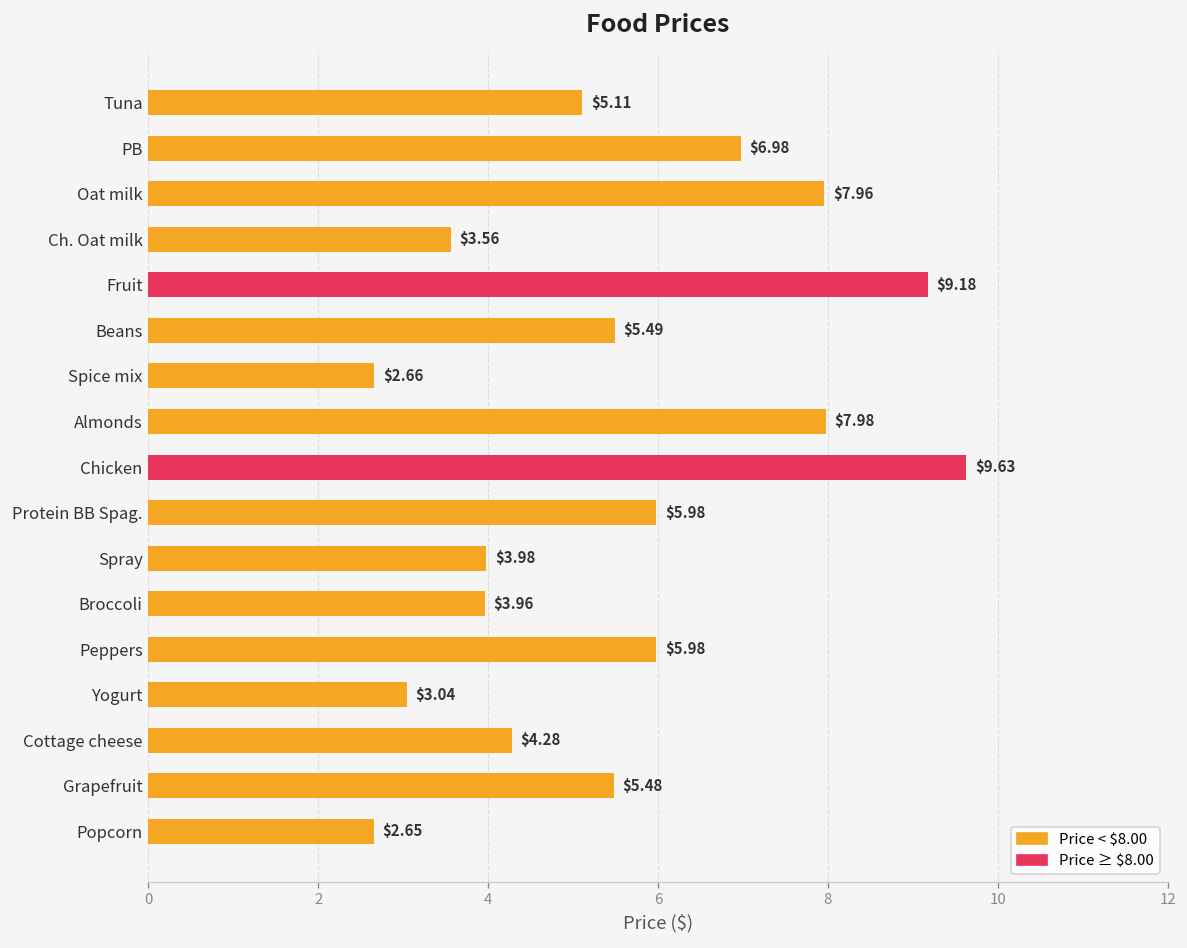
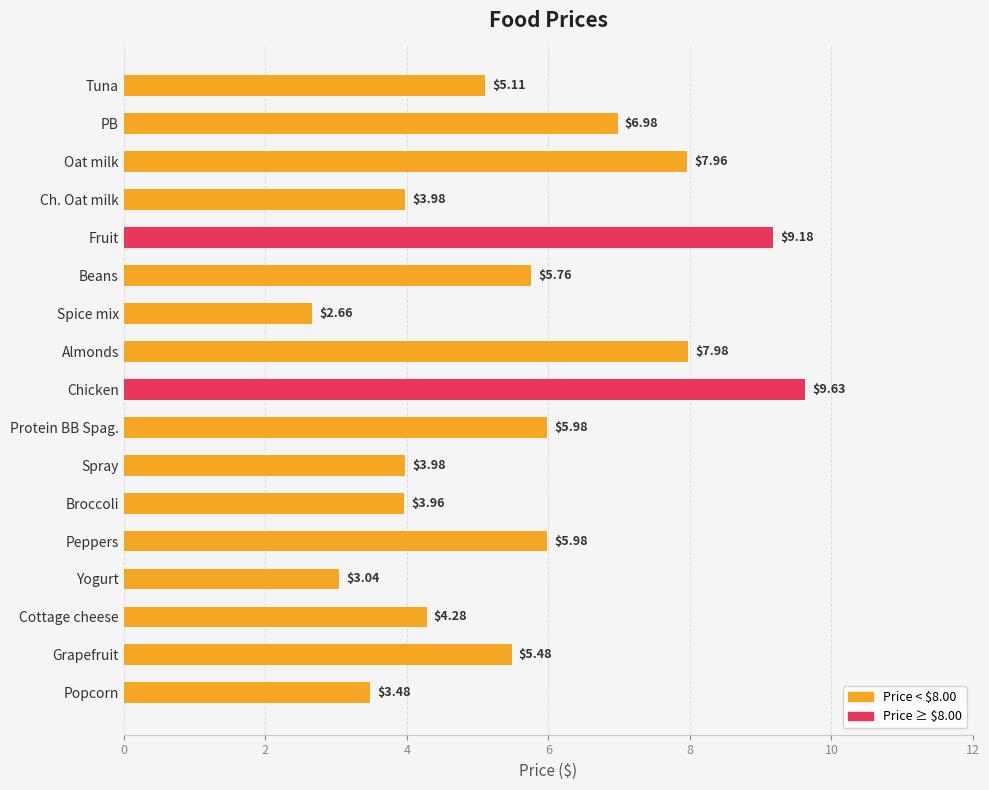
  {
    "Tuna": "$5.11",
    "PB": "$6.98",
    "Oat milk": "$7.96",
-   "Ch. Oat milk": "$3.56",
+   "Ch. Oat milk": "$3.98",
    "Fruit": "$9.18",
-   "Beans": "$5.49",
+   "Beans": "$5.76",
    "Spice mix": "$2.66",
    "Almonds": "$7.98",
    "Chicken": "$9.63",
    "Protein BB Spag.": "$5.98",
    "Spray": "$3.98",
    "Broccoli": "$3.96",
    "Peppers": "$5.98",
    "Yogurt": "$3.04",
    "Cottage cheese": "$4.28",
    "Grapefruit": "$5.48",
-   "Popcorn": "$2.65"
+   "Popcorn": "$3.48"
  }
